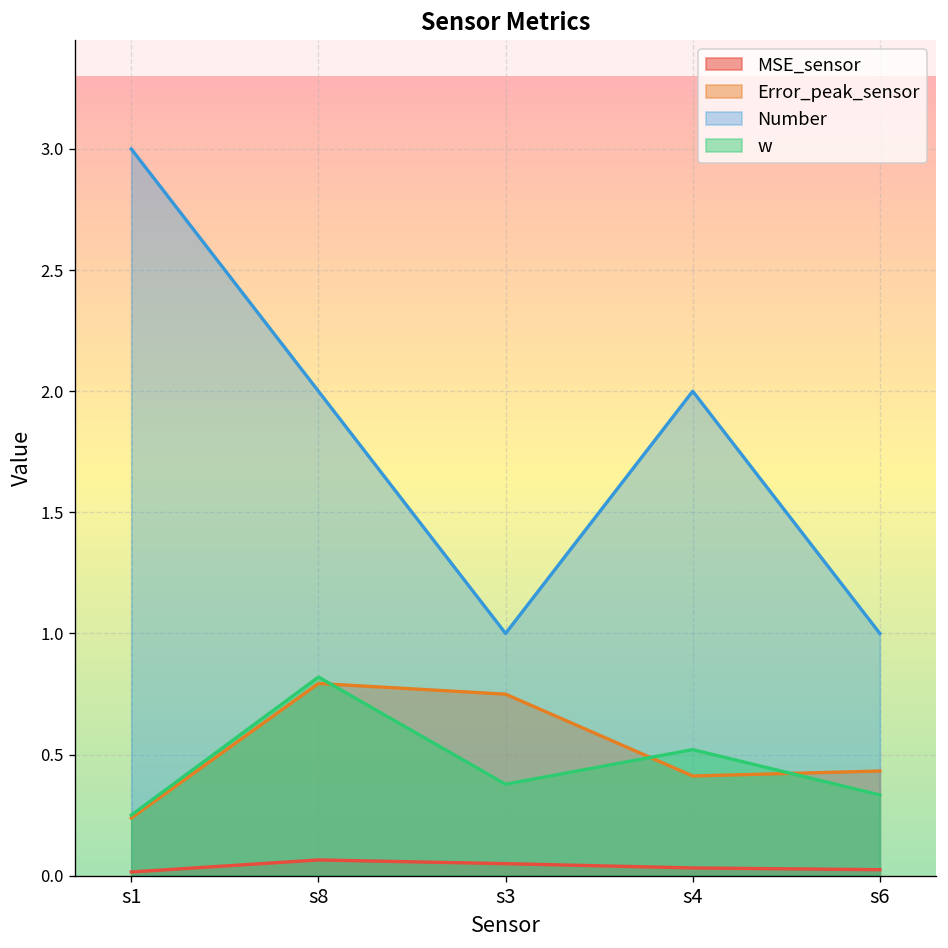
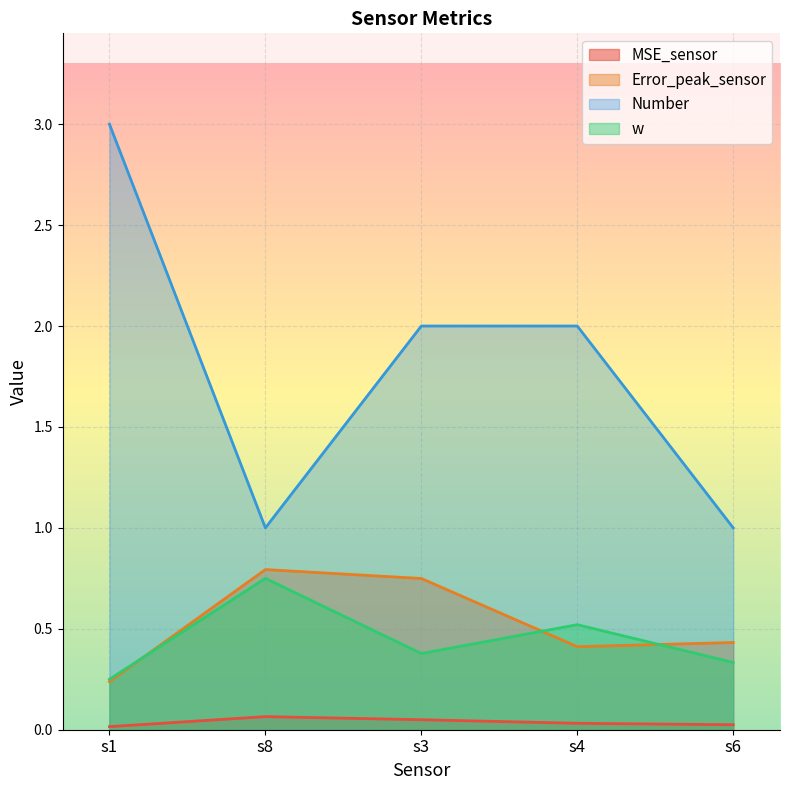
  {
    "Number": {
      "s1": 3,
-     "s8": 2,
-     "s3": 1,
+     "s8": 1,
+     "s3": 2,
      "s4": 2,
      "s6": 1
    },
    "w": {
-     "s8": 0.82,
+     "s8": 0.75,
      "s3": 0.38,
      "s4": 0.52,
      "s6": 0.33
    }
  }
